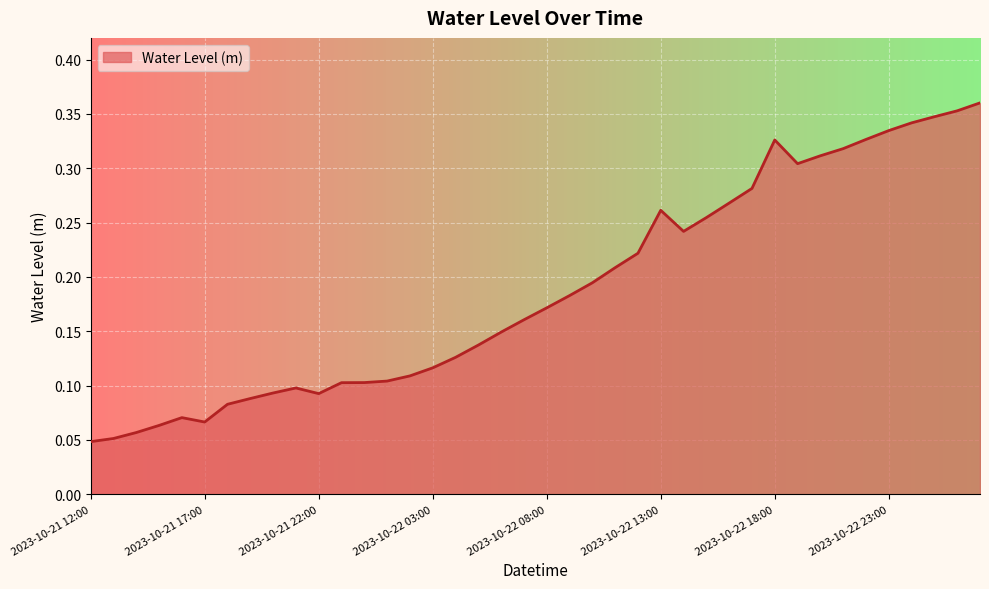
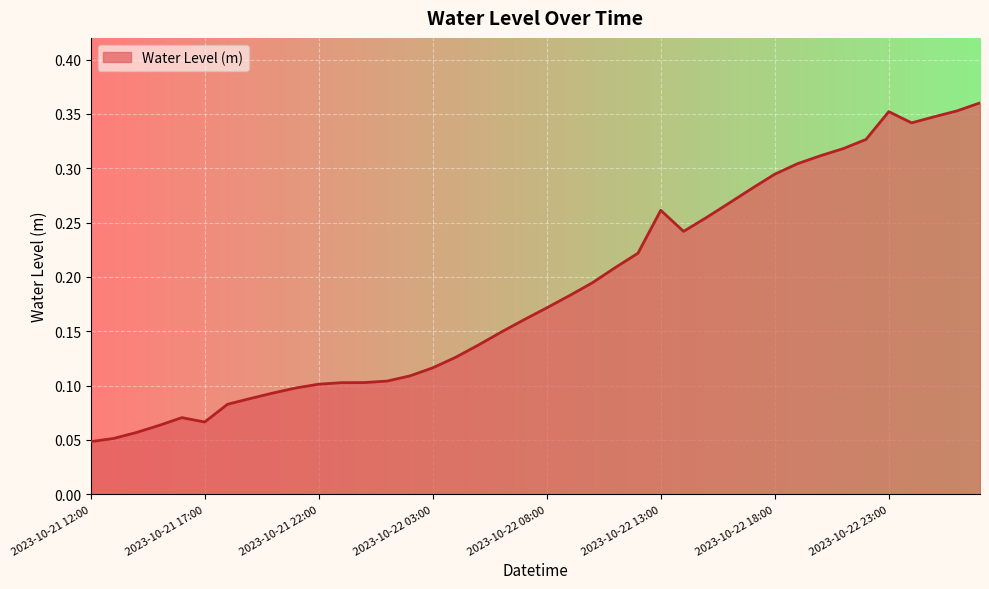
  {
    "2023-10-21 12:00": 0.048,
    "2023-10-21 17:00": 0.067,
-   "2023-10-21 22:00": 0.093,
+   "2023-10-21 22:00": 0.101,
    "2023-10-22 03:00": 0.116,
    "2023-10-22 08:00": 0.172,
    "2023-10-22 13:00": 0.261,
-   "2023-10-22 18:00": 0.326,
-   "2023-10-22 23:00": 0.335
+   "2023-10-22 18:00": 0.295,
+   "2023-10-22 23:00": 0.352
  }
